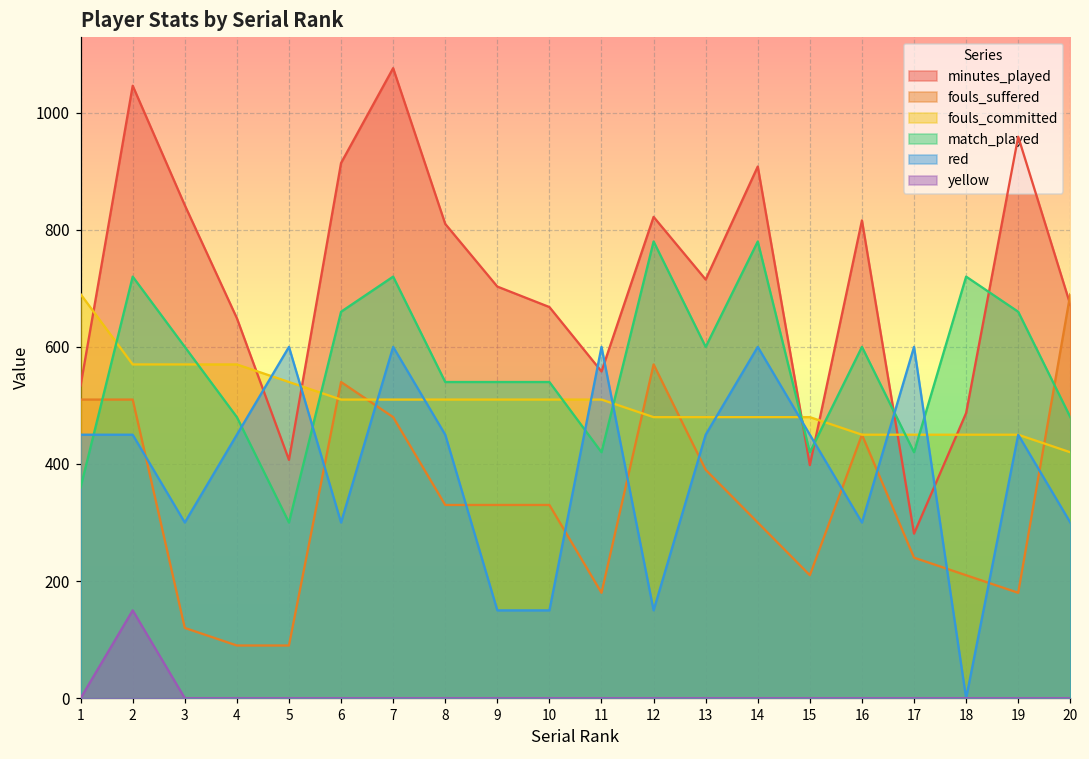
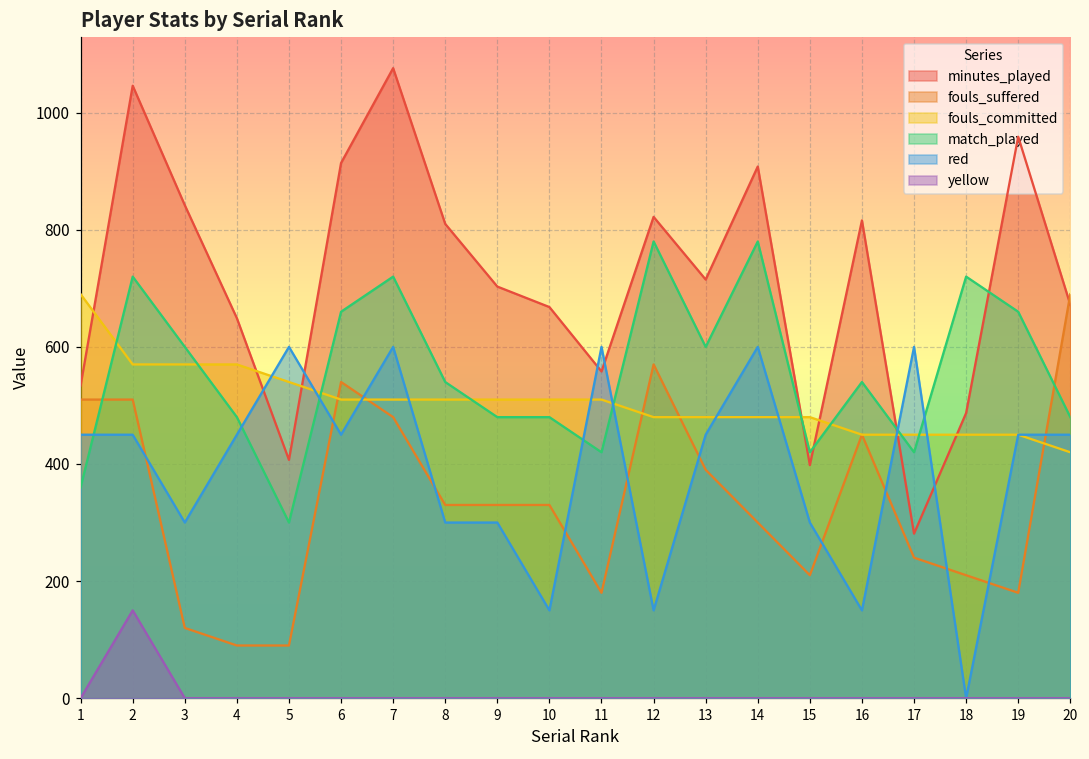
  {
    "match_played": {
      "1": 360,
      "2": 720,
      "3": 600,
      "4": 480,
      "5": 300,
      "6": 660,
      "7": 720,
      "8": 540,
-     "9": 540,
-     "10": 540,
+     "9": 480,
+     "10": 480,
      "11": 420,
      "12": 780,
      "13": 600,
      "14": 780,
      "15": 420,
-     "16": 600,
+     "16": 540,
      "17": 420,
      "18": 720,
      "19": 660,
      "20": 480
    },
    "red": {
      "1": 450,
      "2": 450,
      "3": 300,
      "4": 450,
      "5": 600,
-     "6": 300,
+     "6": 450,
      "7": 600,
-     "8": 450,
-     "9": 150,
+     "8": 300,
+     "9": 300,
      "10": 150,
      "11": 600,
      "12": 150,
      "13": 450,
      "14": 600,
-     "15": 450,
-     "16": 300,
+     "15": 300,
+     "16": 150,
      "17": 600,
-     "20": 300
+     "20": 450
    },
    "yellow": {
      "1": 0,
      "2": 150,
      "3": 0,
      "4": 0,
      "5": 0,
      "6": 0,
      "7": 0,
      "8": 0,
      "9": 0,
      "10": 0,
      "11": 0,
      "12": 0,
      "13": 0,
      "14": 0,
      "15": 0,
      "16": 0,
      "17": 0,
      "19": 0,
      "20": 0
    }
  }
